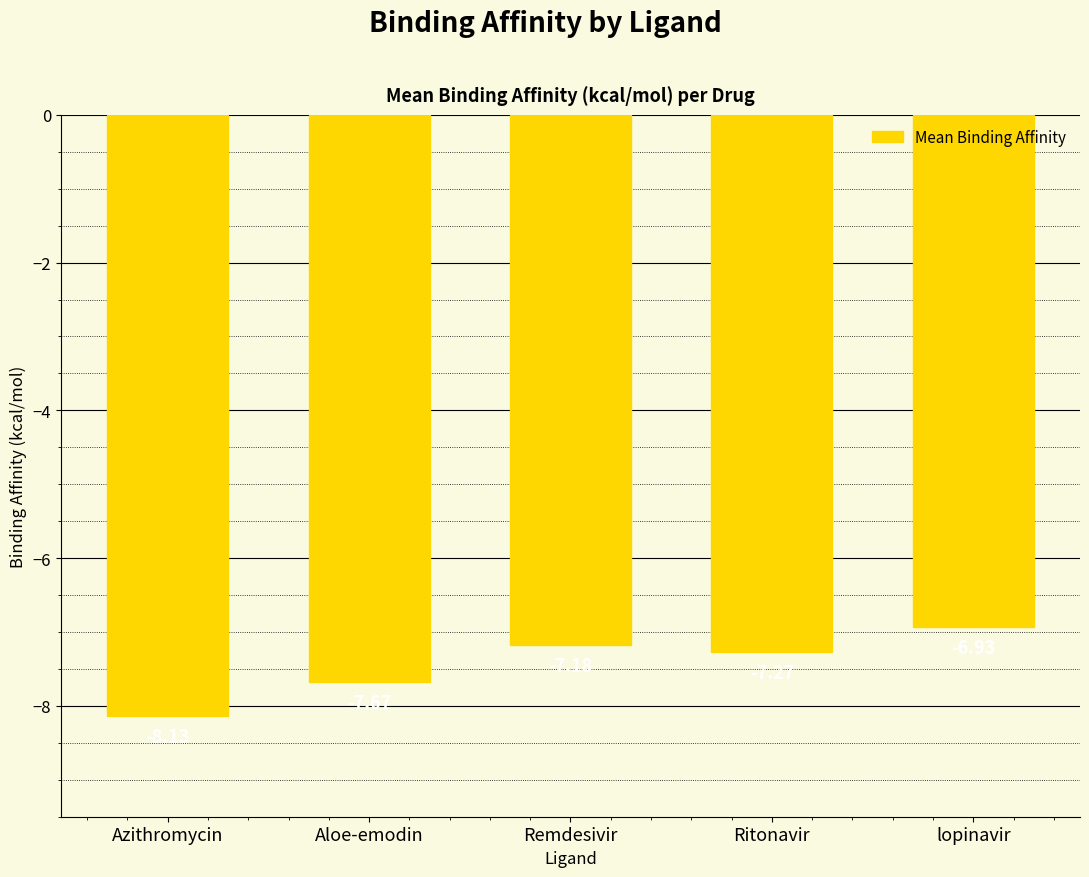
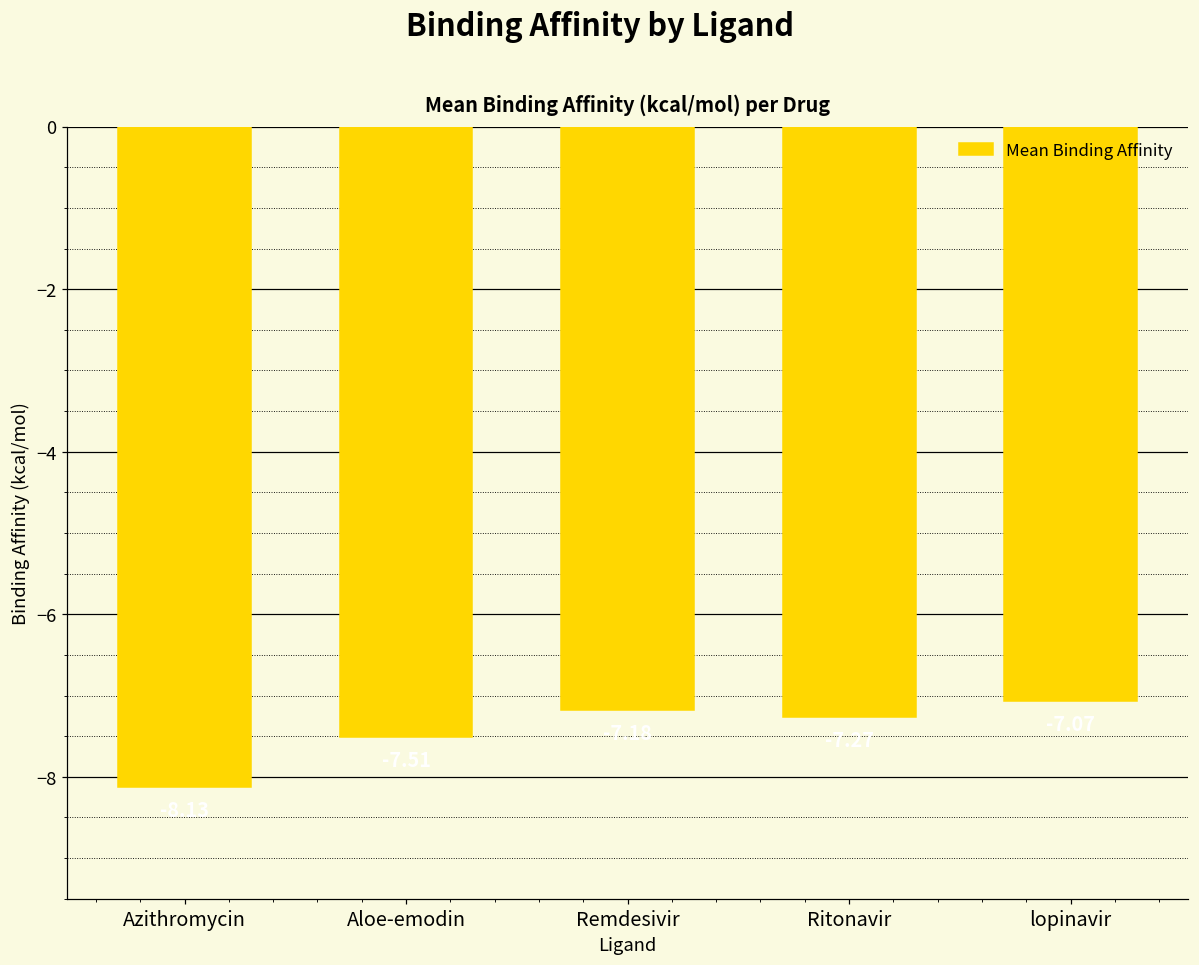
  {
    "Azithromycin": -8.1,
-   "Aloe-emodin": -7.7,
+   "Aloe-emodin": -7.5,
    "Remdesivir": -7.2,
    "Ritonavir": -7.3,
-   "lopinavir": -6.9
+   "lopinavir": -7.1
  }
